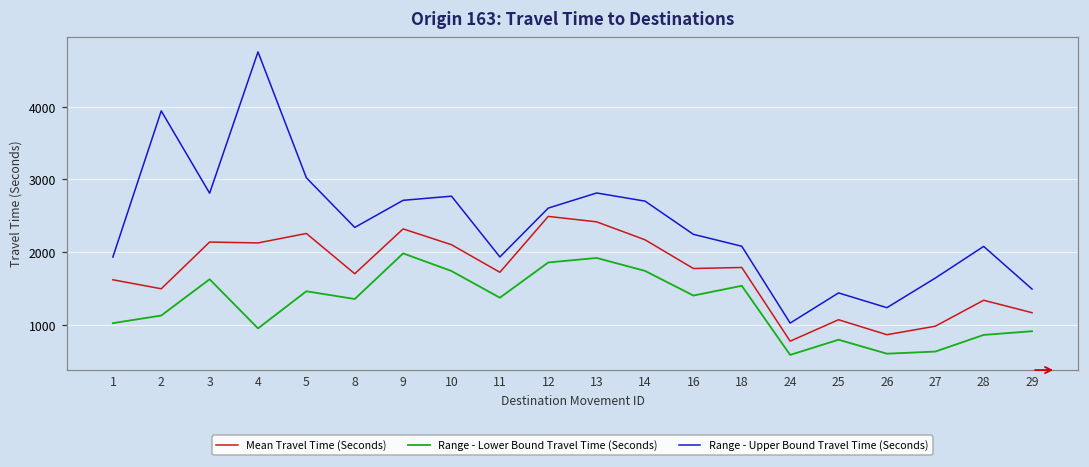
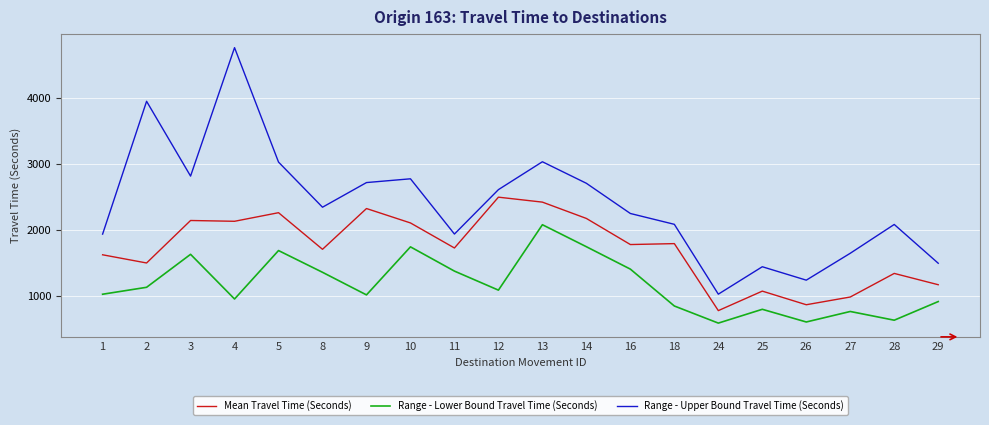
  {
    "Mean Travel Time (Seconds)": {
      "1": 1600,
      "2": 1500,
      "3": 2100,
      "4": 2100,
      "5": 2300,
      "8": 1700,
      "9": 2300,
      "10": 2100,
      "11": 1700,
      "12": 2500,
      "13": 2400,
      "14": 2200,
      "16": 1800,
      "18": 1800,
      "24": 800,
      "25": 1100,
      "26": 900,
      "27": 1000,
      "28": 1300,
      "29": 1200
    },
    "Range - Lower Bound Travel Time (Seconds)": {
      "1": 1000,
      "2": 1100,
      "3": 1600,
      "4": 1000,
-     "5": 1500,
+     "5": 1700,
      "8": 1400,
-     "9": 2000,
+     "9": 1000,
      "10": 1700,
      "11": 1400,
-     "12": 1900,
-     "13": 1900,
+     "12": 1100,
+     "13": 2100,
      "14": 1700,
      "16": 1400,
-     "18": 1500,
+     "18": 800,
      "24": 600,
      "25": 800,
      "26": 600,
-     "27": 600,
-     "28": 900,
+     "27": 800,
+     "28": 600,
      "29": 900
    },
    "Range - Upper Bound Travel Time (Seconds)": {
      "1": 1900,
      "2": 3900,
      "3": 2800,
      "4": 4800,
      "5": 3000,
      "8": 2300,
      "9": 2700,
      "10": 2800,
      "11": 1900,
      "12": 2600,
-     "13": 2800,
+     "13": 3000,
      "14": 2700,
      "16": 2200,
      "18": 2100,
      "24": 1000,
      "25": 1400,
      "26": 1200,
      "27": 1600,
      "28": 2100,
      "29": 1500
    }
  }
